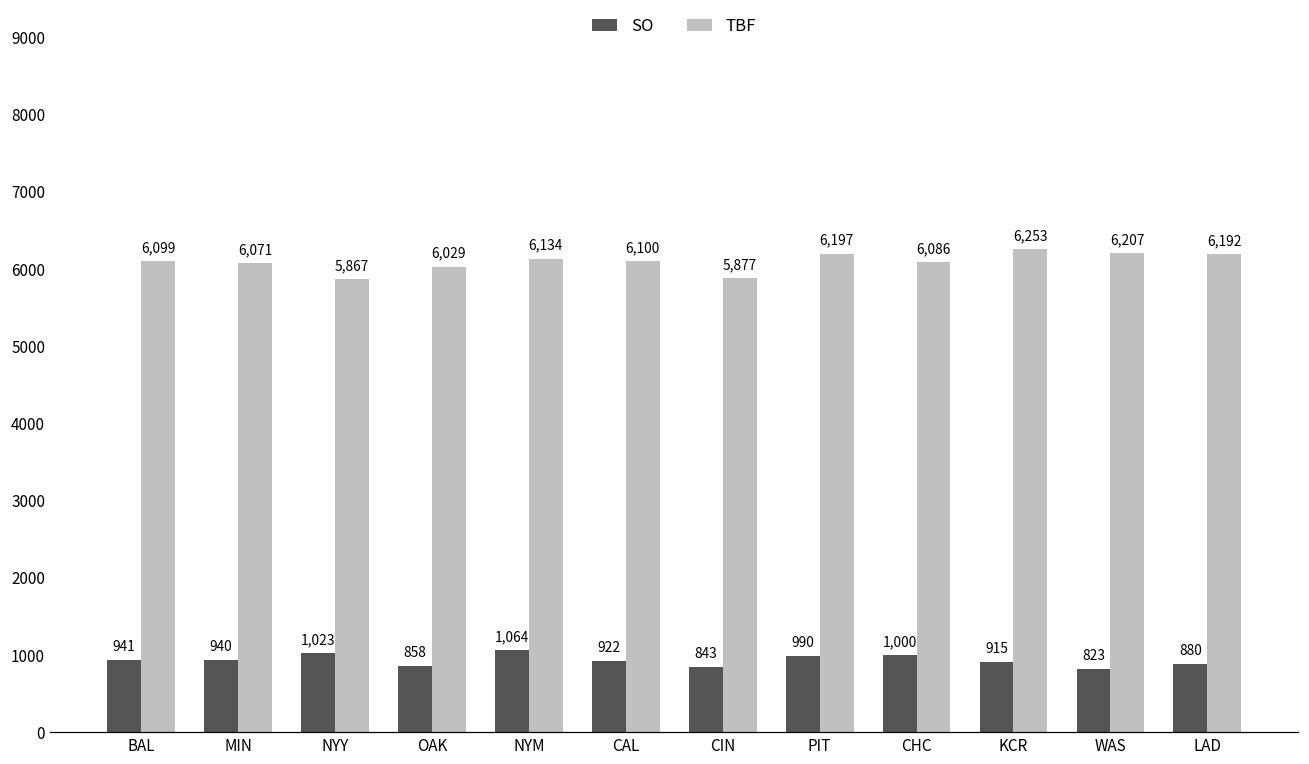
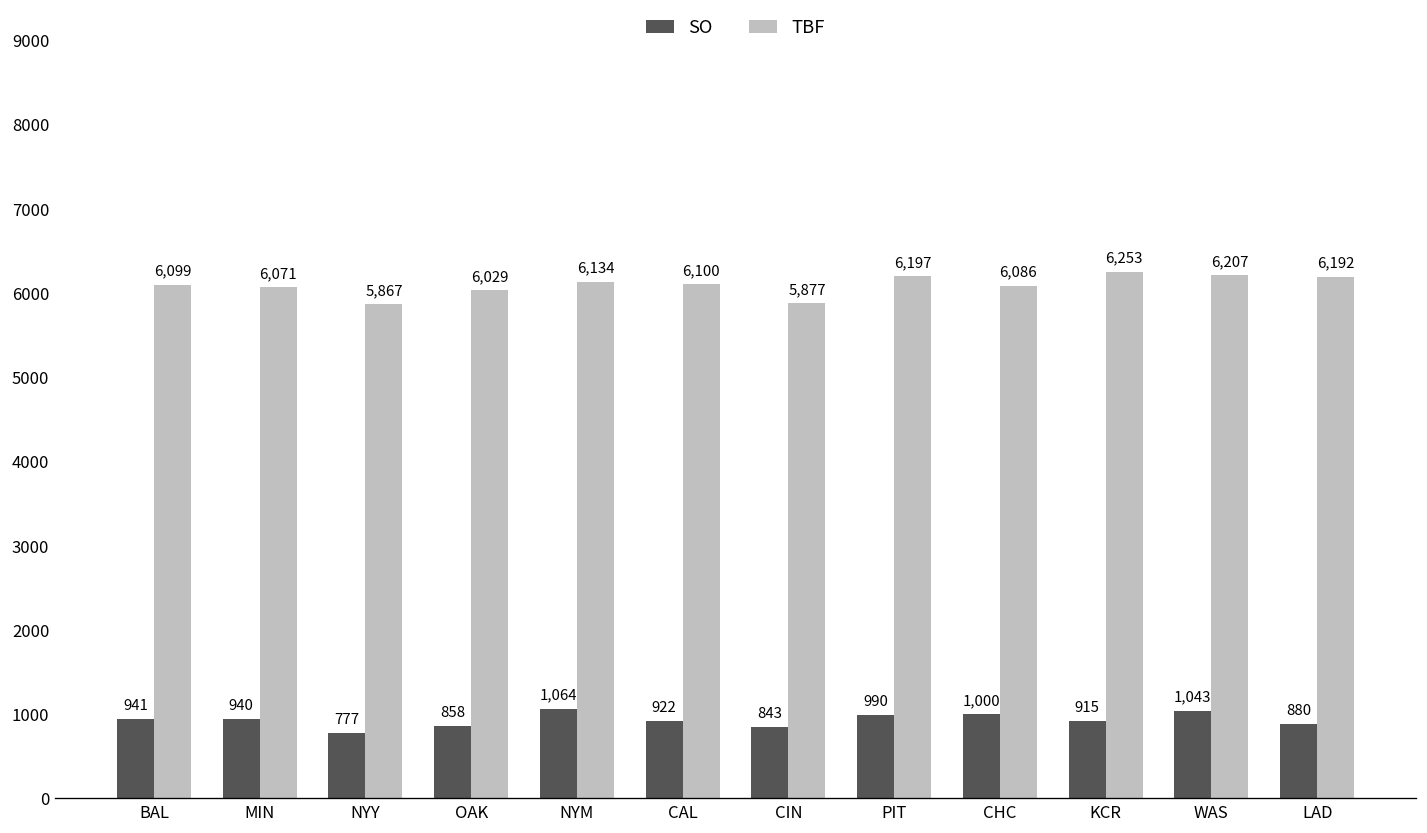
  {
    "SO": {
      "BAL": "941",
      "MIN": "940",
-     "NYY": "1,023",
+     "NYY": "777",
      "OAK": "858",
      "NYM": "1,064",
      "CAL": "922",
      "CIN": "843",
      "PIT": "990",
      "CHC": "1,000",
      "KCR": "915",
-     "WAS": "823",
+     "WAS": "1,043",
      "LAD": "880"
    },
    "TBF": {
      "BAL": "6,099",
      "MIN": "6,071",
      "NYY": "5,867",
      "OAK": "6,029",
      "NYM": "6,134",
      "CAL": "6,100",
      "CIN": "5,877",
      "PIT": "6,197",
      "CHC": "6,086",
      "KCR": "6,253",
      "WAS": "6,207",
      "LAD": "6,192"
    }
  }
